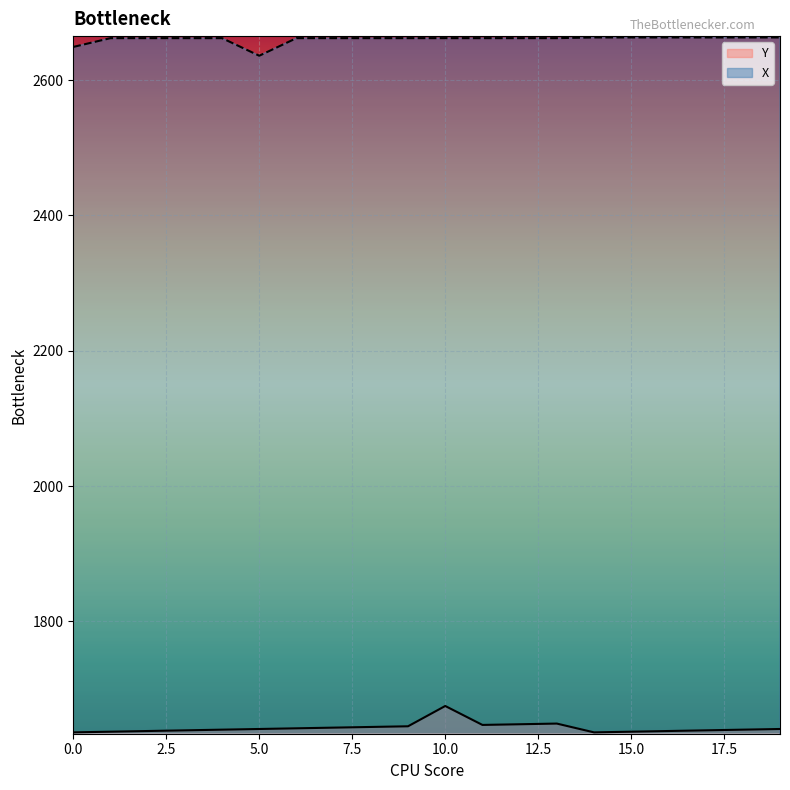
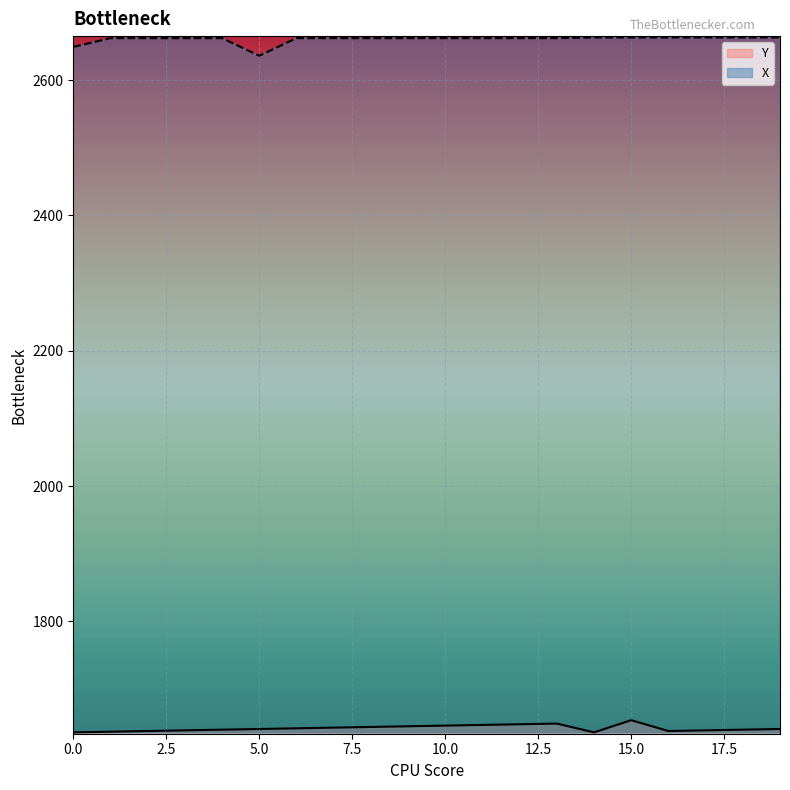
  {
    "Y": {
      "0.0": 1640,
      "5.0": 1640,
-     "10.0": 1680,
-     "15.0": 1640
+     "10.0": 1650,
+     "15.0": 1650
    },
    "X": {
      "0.0": 2650,
      "5.0": 2640,
      "10.0": 2660,
      "15.0": 2660
    }
  }
